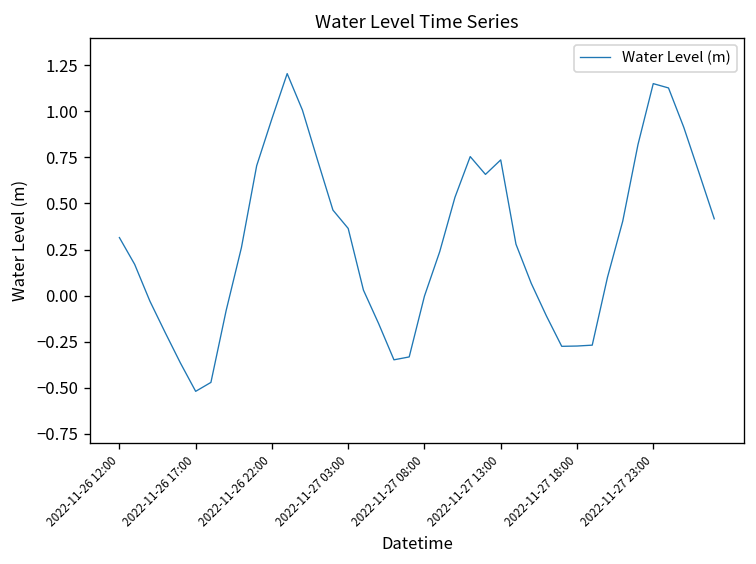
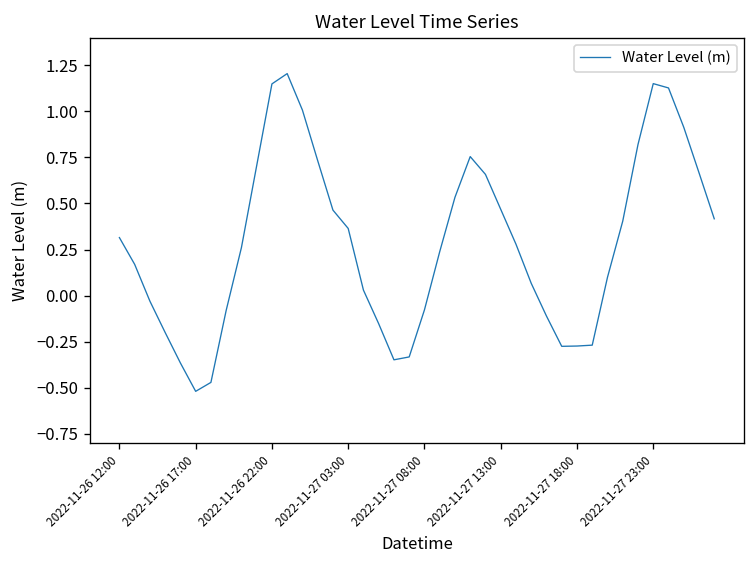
  {
    "2022-11-26 12:00": 0.31,
    "2022-11-26 17:00": -0.52,
-   "2022-11-26 22:00": 0.96,
+   "2022-11-26 22:00": 1.15,
    "2022-11-27 03:00": 0.36,
-   "2022-11-27 08:00": 0.00,
-   "2022-11-27 13:00": 0.74,
+   "2022-11-27 08:00": -0.08,
+   "2022-11-27 13:00": 0.47,
    "2022-11-27 18:00": -0.27,
    "2022-11-27 23:00": 1.15
  }
